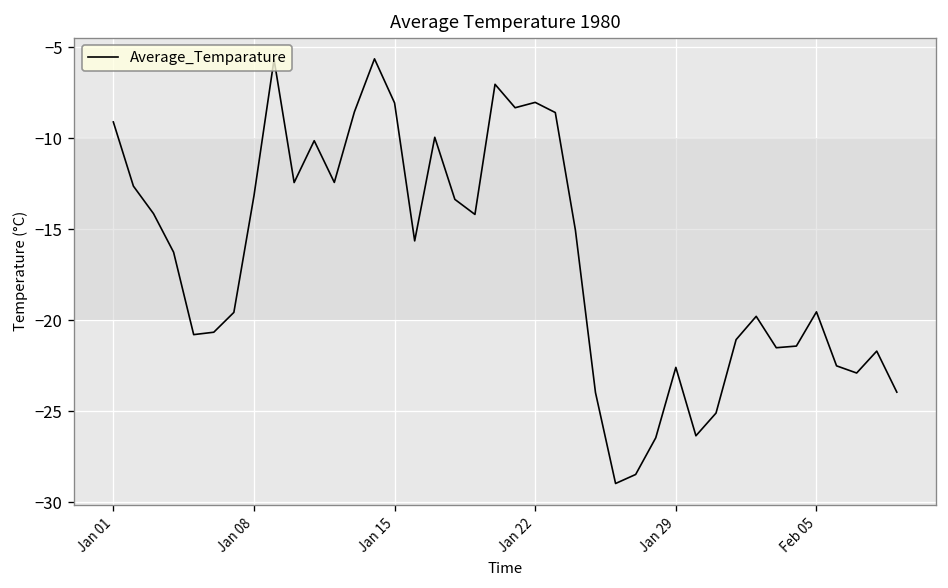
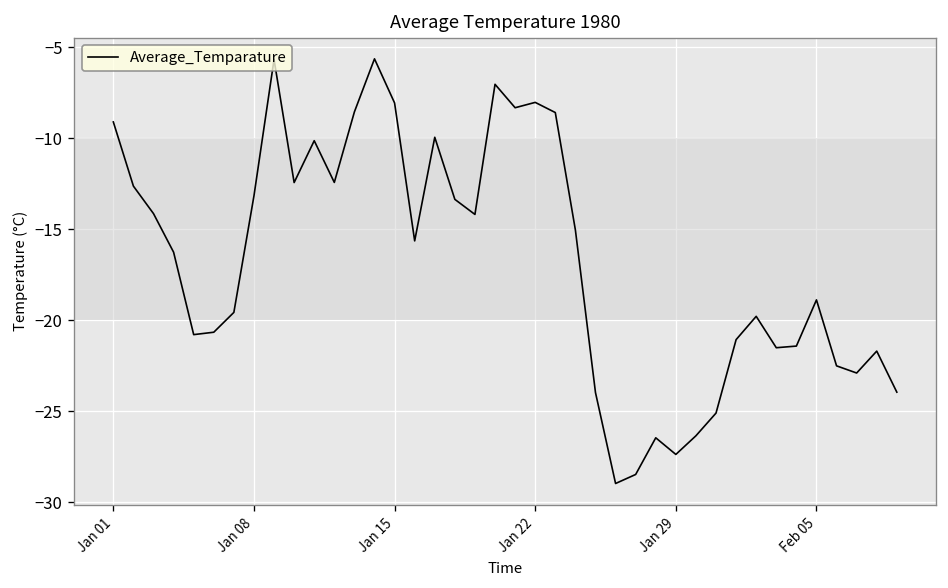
  {
    "Jan 01": -9.1,
    "Jan 08": -13.2,
    "Jan 15": -8.1,
    "Jan 22": -8.0,
-   "Jan 29": -22.6,
-   "Feb 05": -19.5
+   "Jan 29": -27.4,
+   "Feb 05": -18.9
  }
